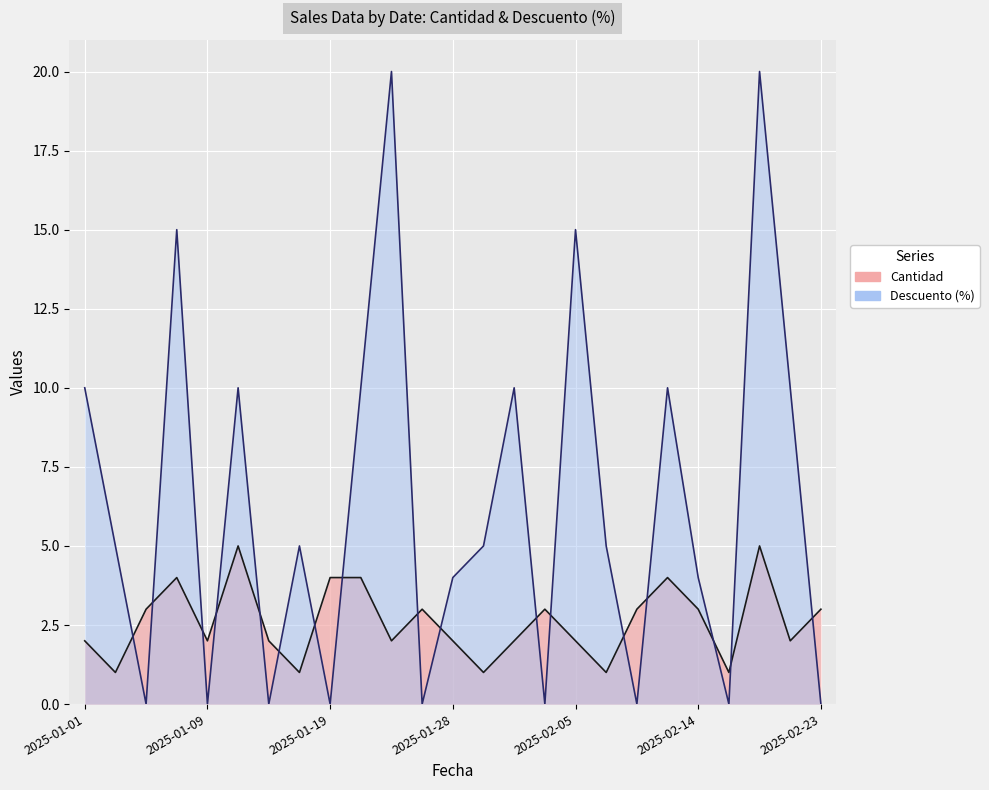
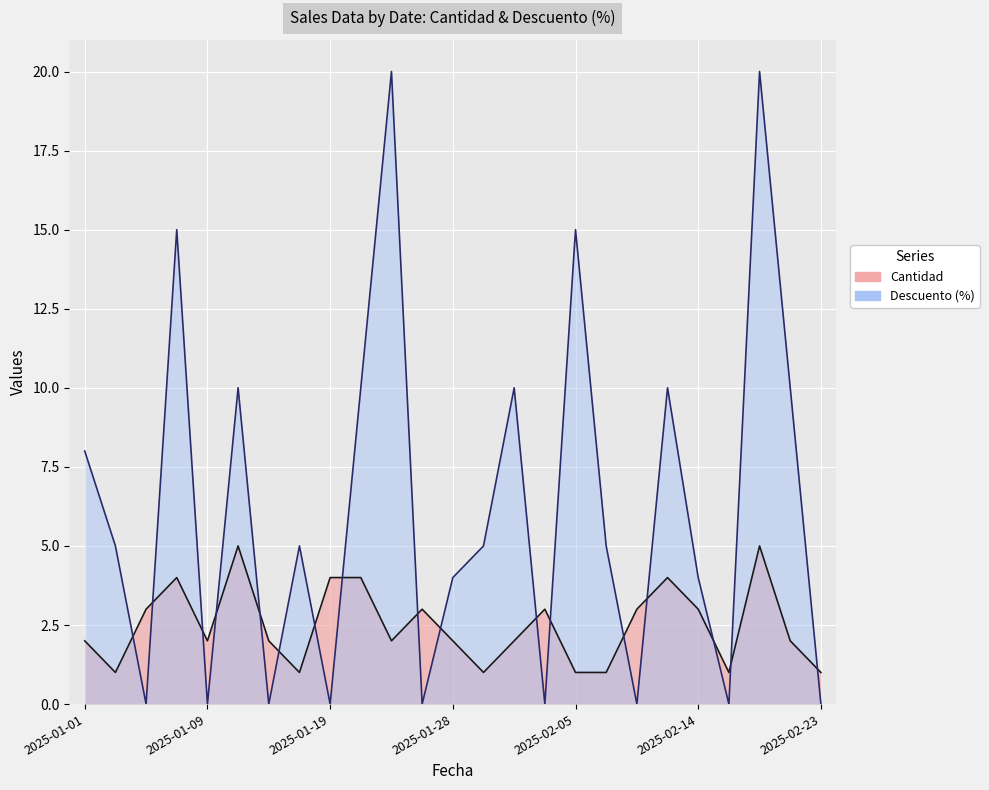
  {
    "Cantidad": {
      "2025-01-01": 2,
      "2025-01-09": 2,
      "2025-01-19": 4,
      "2025-01-28": 2,
-     "2025-02-05": 2,
+     "2025-02-05": 1,
      "2025-02-14": 3,
-     "2025-02-23": 3
+     "2025-02-23": 1
    },
    "Descuento (%)": {
-     "2025-01-01": 10,
+     "2025-01-01": 8,
      "2025-01-09": 0,
      "2025-01-19": 0,
      "2025-01-28": 4,
      "2025-02-05": 15,
      "2025-02-14": 4,
      "2025-02-23": 0
    }
  }
